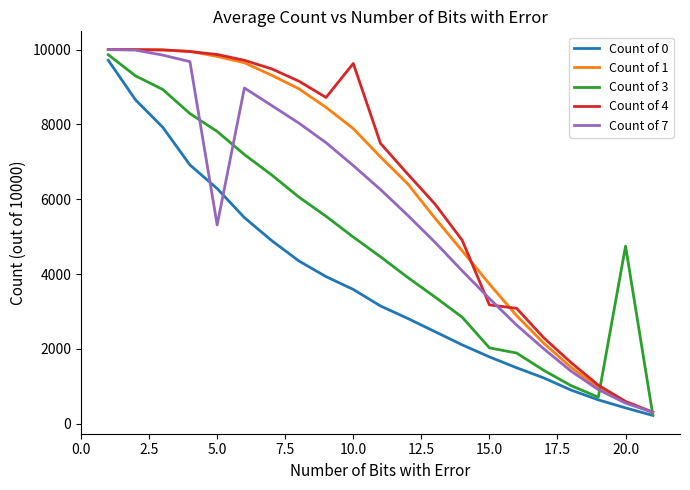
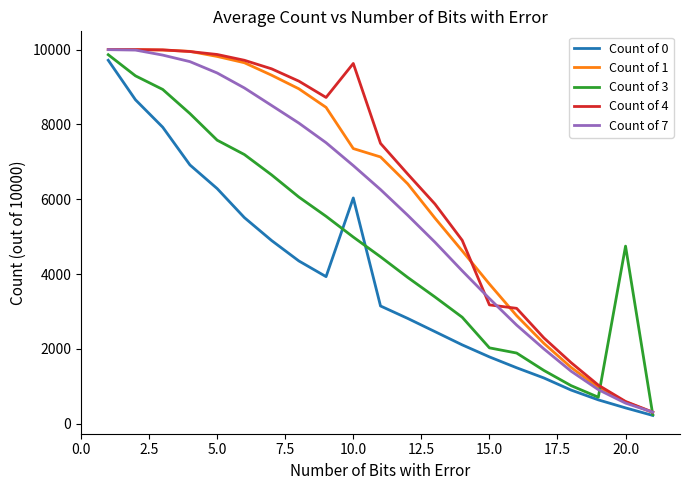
  {
    "Count of 0": {
      "5.0": 6300,
-     "10.0": 3600,
+     "10.0": 6000,
      "15.0": 1800,
      "20.0": 400
    },
    "Count of 1": {
-     "10.0": 7900,
+     "10.0": 7400,
      "15.0": 3700
    },
    "Count of 3": {
-     "5.0": 7800,
+     "5.0": 7600,
      "10.0": 5000,
      "15.0": 2000,
      "20.0": 4700
    },
    "Count of 4": {
      "10.0": 9600,
      "15.0": 3200
    },
    "Count of 7": {
-     "5.0": 5300,
+     "5.0": 9400,
      "10.0": 6900,
      "15.0": 3300
    }
  }
